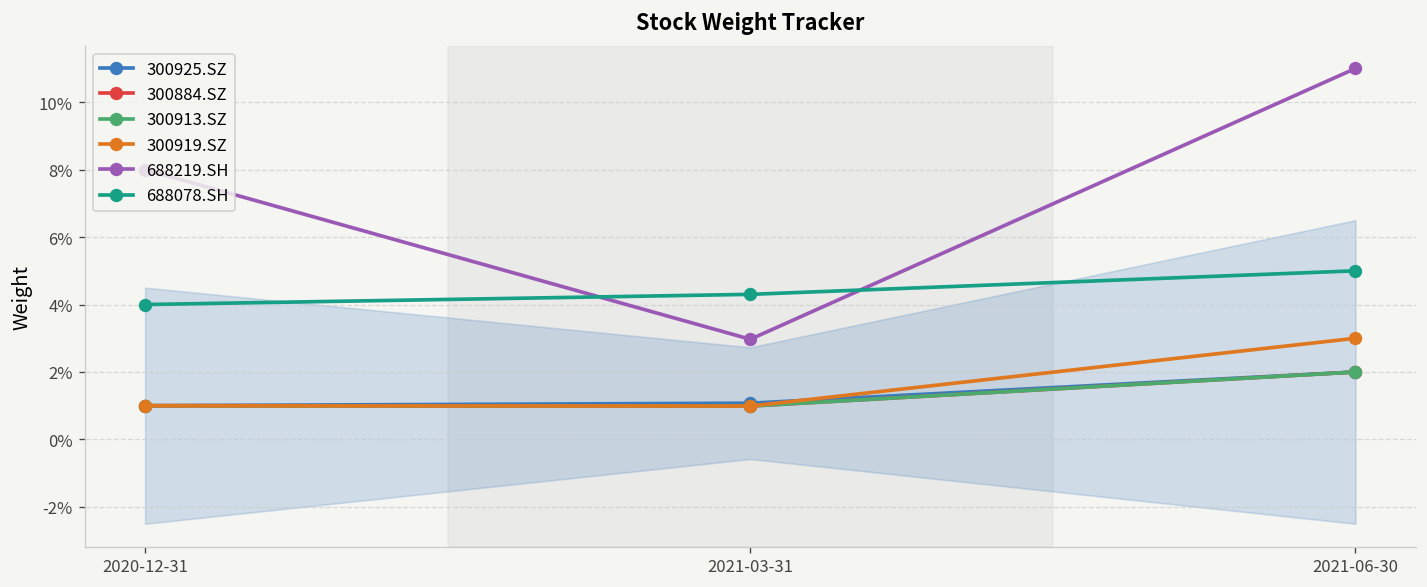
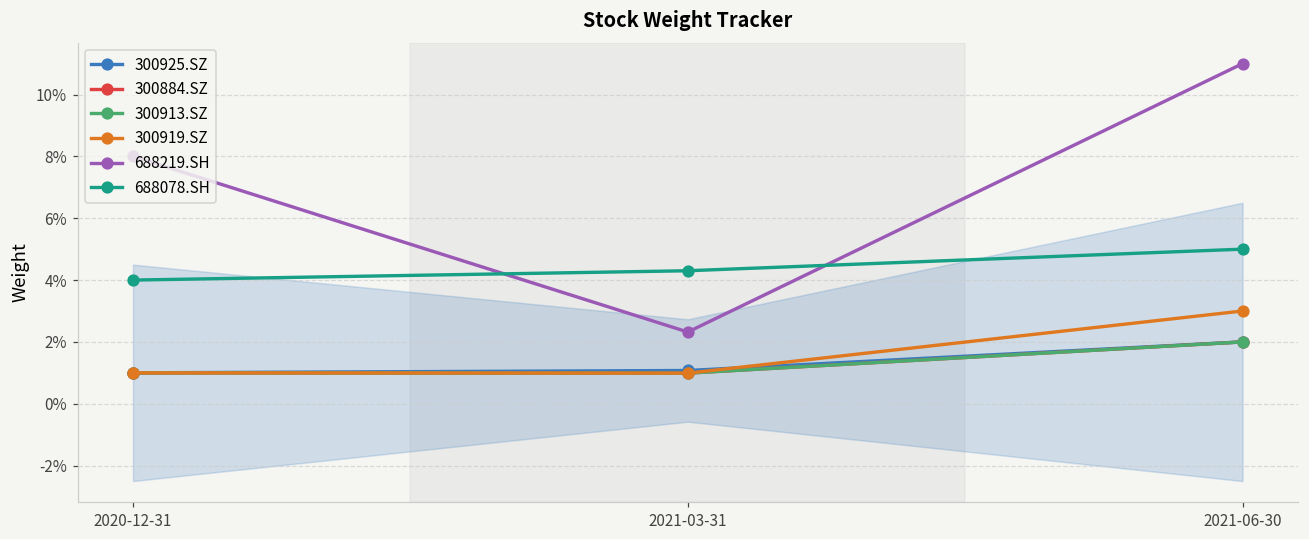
  {
    "300919.SZ": {
      "2021-06-30": "3.0%"
    },
    "688219.SH": {
-     "2021-03-31": "3.0%",
+     "2021-03-31": "2.3%",
      "2021-06-30": "11.0%"
    }
  }
